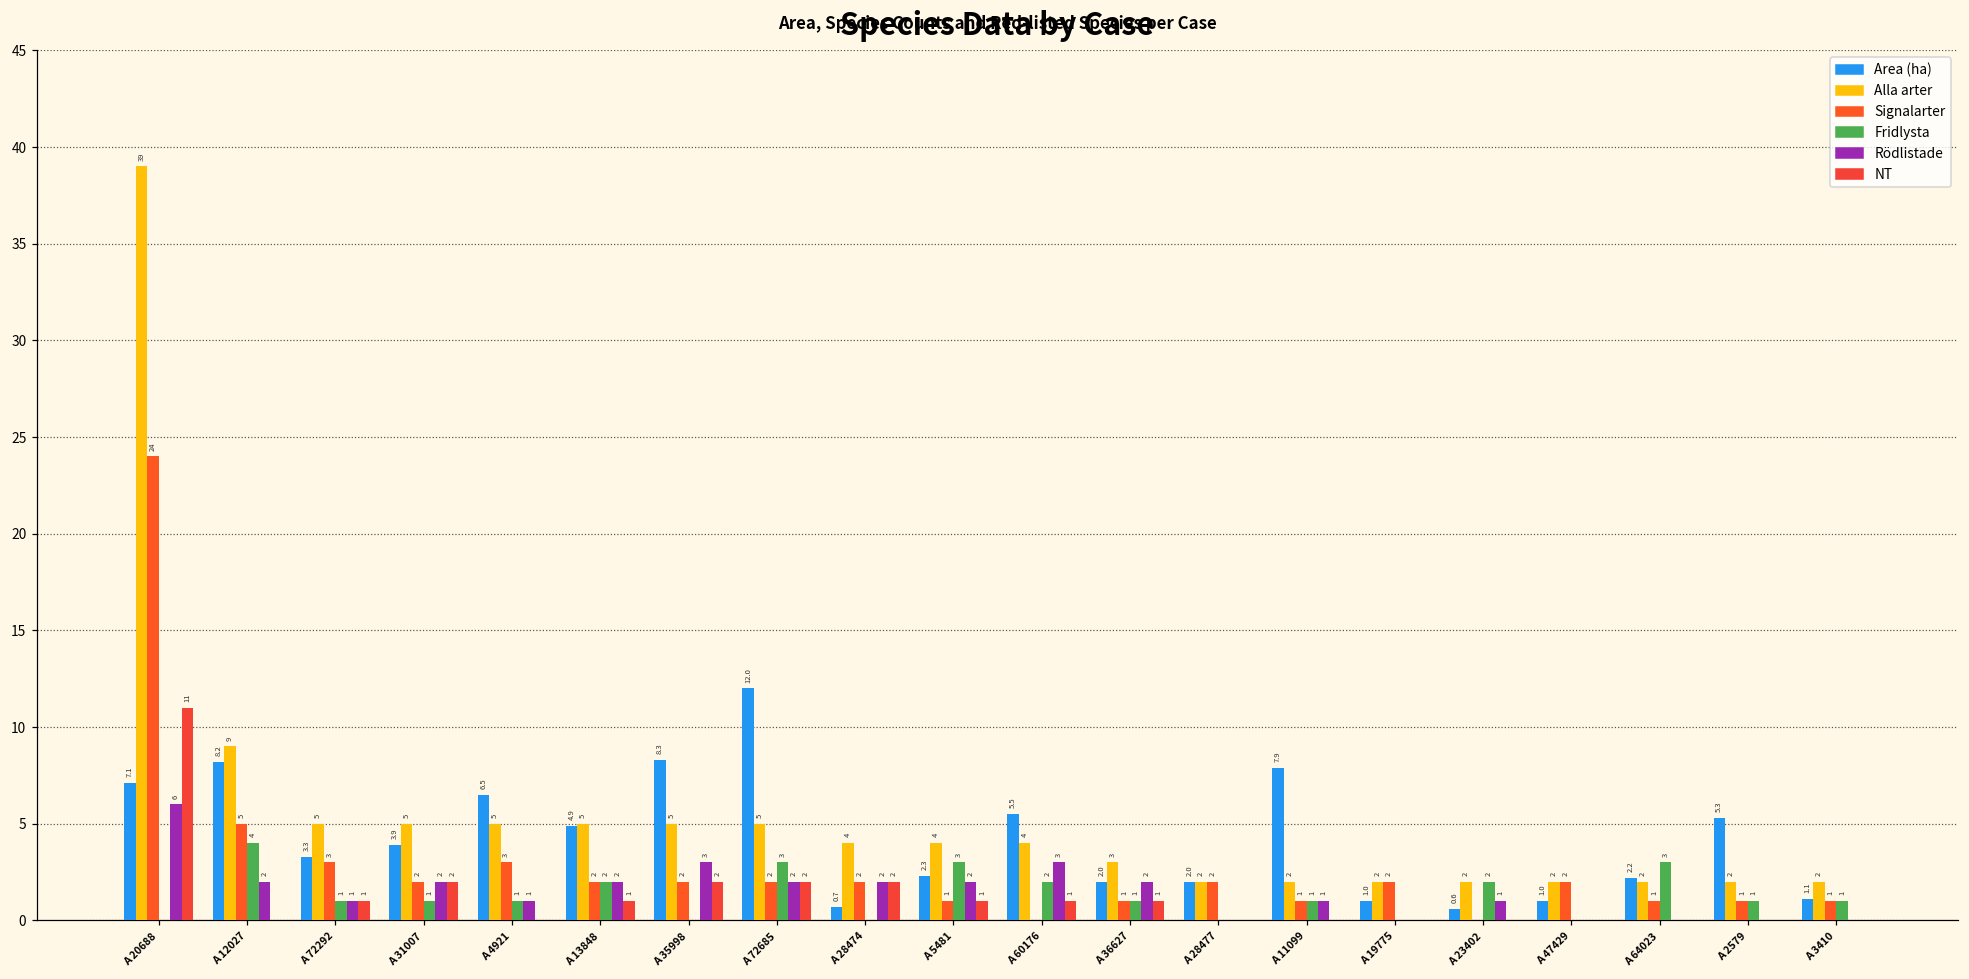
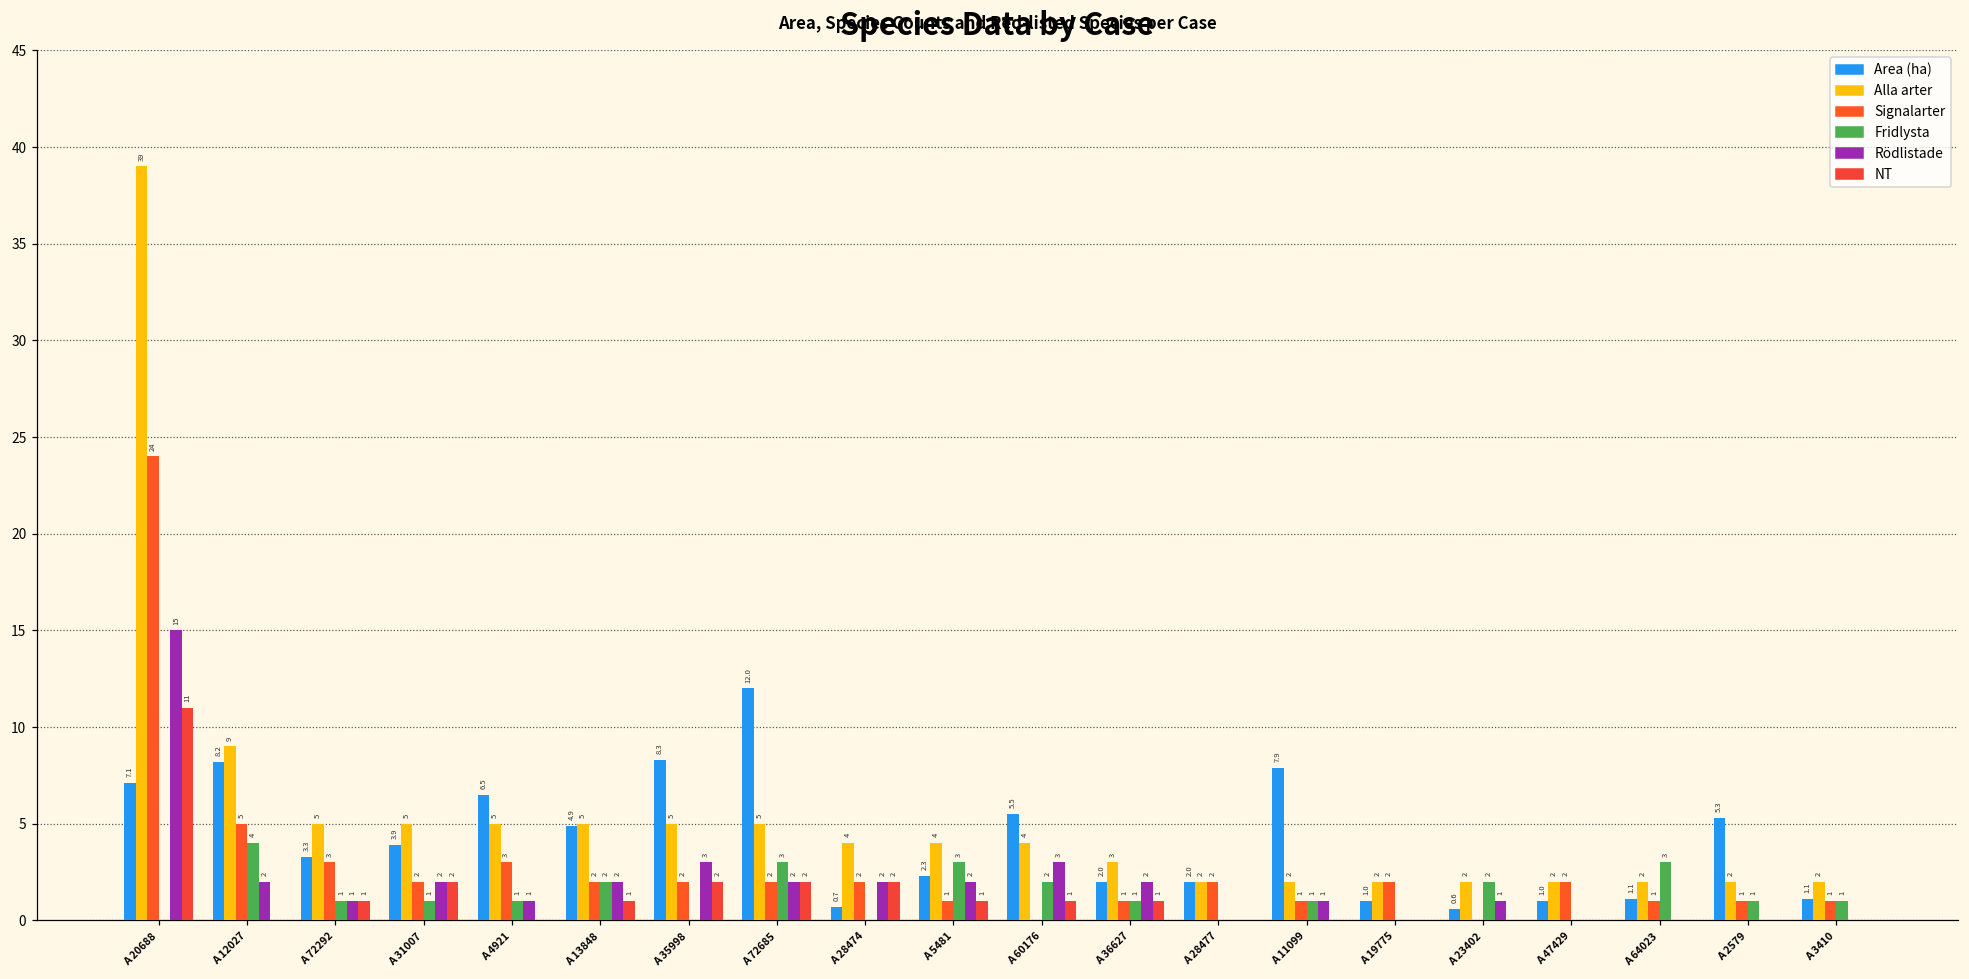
  {
    "Area (ha)": {
      "A 20688": 7.1,
      "A 12027": 8.2,
      "A 72292": 3.3,
      "A 31007": 3.9,
      "A 4921": 6.5,
      "A 13848": 4.9,
      "A 35998": 8.3,
      "A 72685": 12.0,
      "A 28474": 0.7,
      "A 5481": 2.3,
      "A 60176": 5.5,
      "A 36627": 2.0,
      "A 28477": 2.0,
      "A 11099": 7.9,
      "A 19775": 1.0,
      "A 23402": 0.6,
      "A 47429": 1.0,
-     "A 64023": 2.2,
+     "A 64023": 1.1,
      "A 2579": 5.3,
      "A 3410": 1.1
    },
    "Alla arter": {
      "A 20688": 39,
      "A 12027": 9,
      "A 72292": 5,
      "A 31007": 5,
      "A 4921": 5,
      "A 13848": 5,
      "A 35998": 5,
      "A 72685": 5,
      "A 28474": 4,
      "A 5481": 4,
      "A 60176": 4,
      "A 36627": 3,
      "A 28477": 2,
      "A 11099": 2,
      "A 19775": 2,
      "A 23402": 2,
      "A 47429": 2,
      "A 64023": 2,
      "A 2579": 2,
      "A 3410": 2
    },
    "Fridlysta": {
      "A 12027": 4,
      "A 72292": 1,
      "A 31007": 1,
      "A 4921": 1,
      "A 13848": 2,
      "A 72685": 3,
      "A 5481": 3,
      "A 60176": 2,
      "A 36627": 1,
      "A 11099": 1,
      "A 23402": 2,
      "A 64023": 3,
      "A 2579": 1,
      "A 3410": 1
    },
    "Rödlistade": {
-     "A 20688": 6,
+     "A 20688": 15,
      "A 12027": 2,
      "A 72292": 1,
      "A 31007": 2,
      "A 4921": 1,
      "A 13848": 2,
      "A 35998": 3,
      "A 72685": 2,
      "A 28474": 2,
      "A 5481": 2,
      "A 60176": 3,
      "A 36627": 2,
      "A 11099": 1,
      "A 23402": 1
    }
  }
